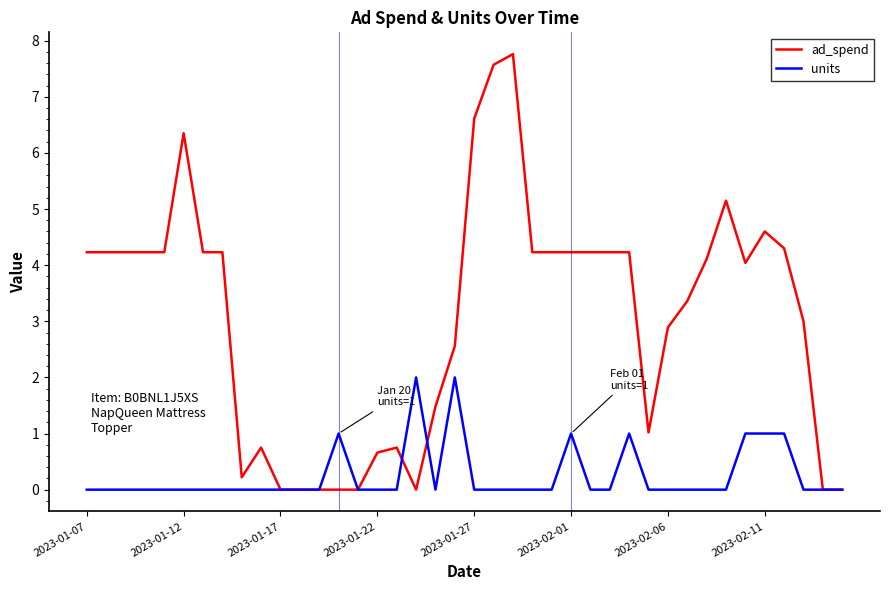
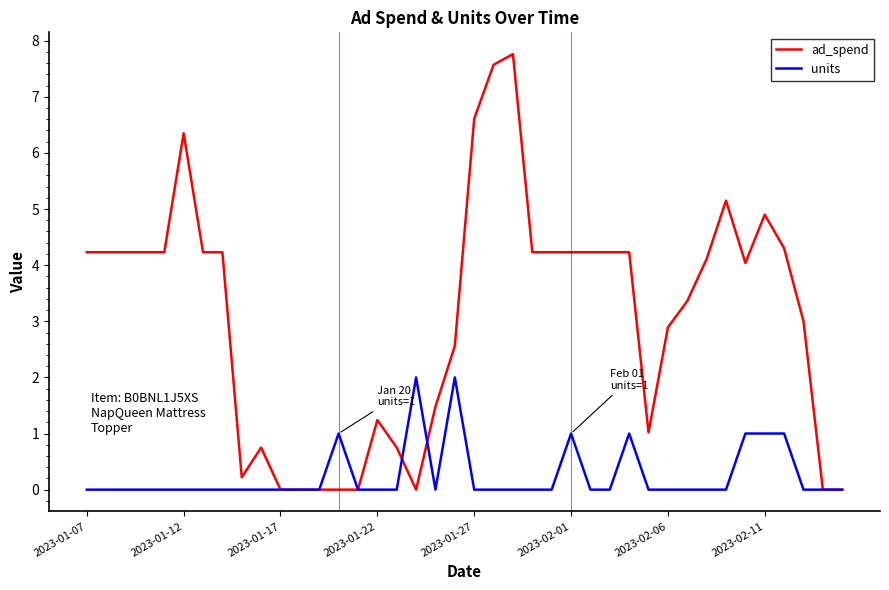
  {
    "ad_spend": {
      "2023-01-07": 4.2,
      "2023-01-12": 6.4,
-     "2023-01-22": 0.7,
+     "2023-01-22": 1.2,
      "2023-01-27": 6.6,
      "2023-02-01": 4.2,
      "2023-02-06": 2.9,
-     "2023-02-11": 4.6
+     "2023-02-11": 4.9
    },
    "units": {
      "2023-01-07": 0.0,
      "2023-01-12": 0.0,
      "2023-01-22": 0.0,
      "2023-01-27": 0.0,
      "2023-02-01": 1.0,
      "2023-02-06": 0.0,
      "2023-02-11": 1.0
    }
  }
